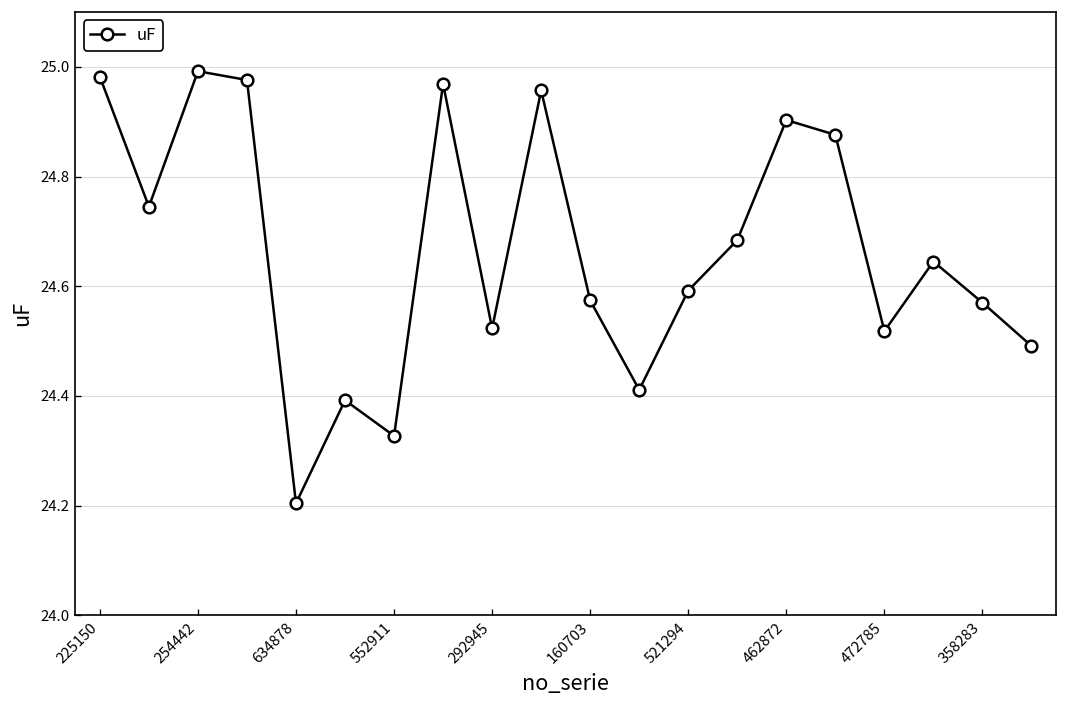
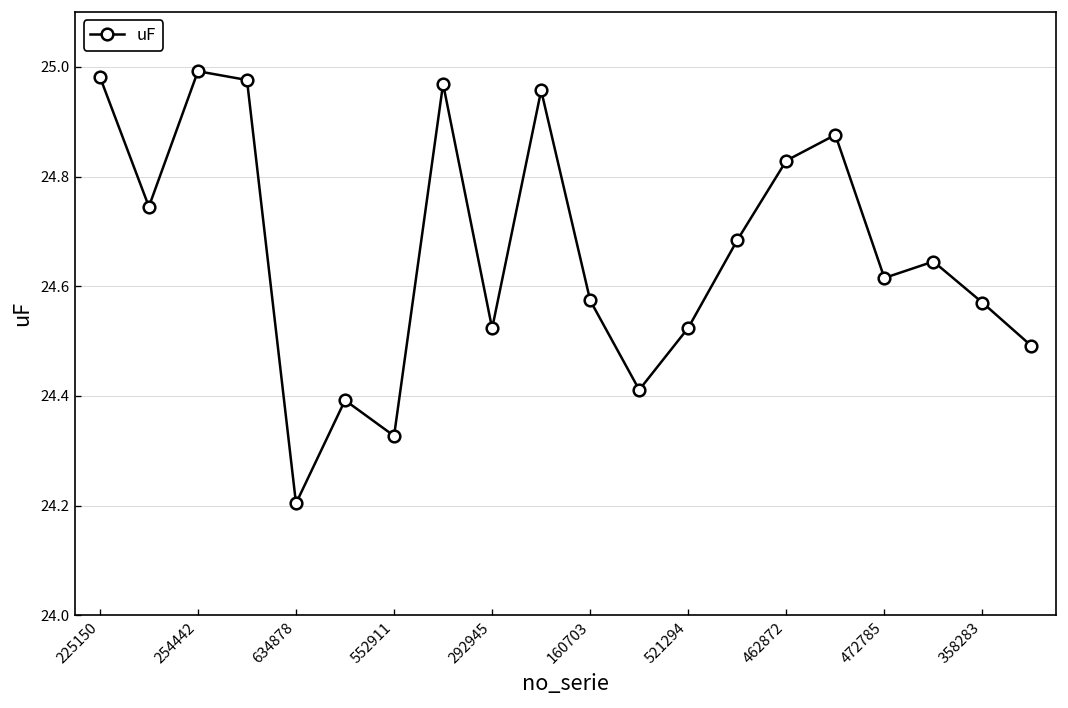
  {
    "225150": 24.98,
    "254442": 24.99,
    "634878": 24.20,
    "552911": 24.33,
    "292945": 24.52,
    "160703": 24.57,
-   "521294": 24.59,
-   "462872": 24.90,
-   "472785": 24.52,
+   "521294": 24.52,
+   "462872": 24.83,
+   "472785": 24.62,
    "358283": 24.57
  }
